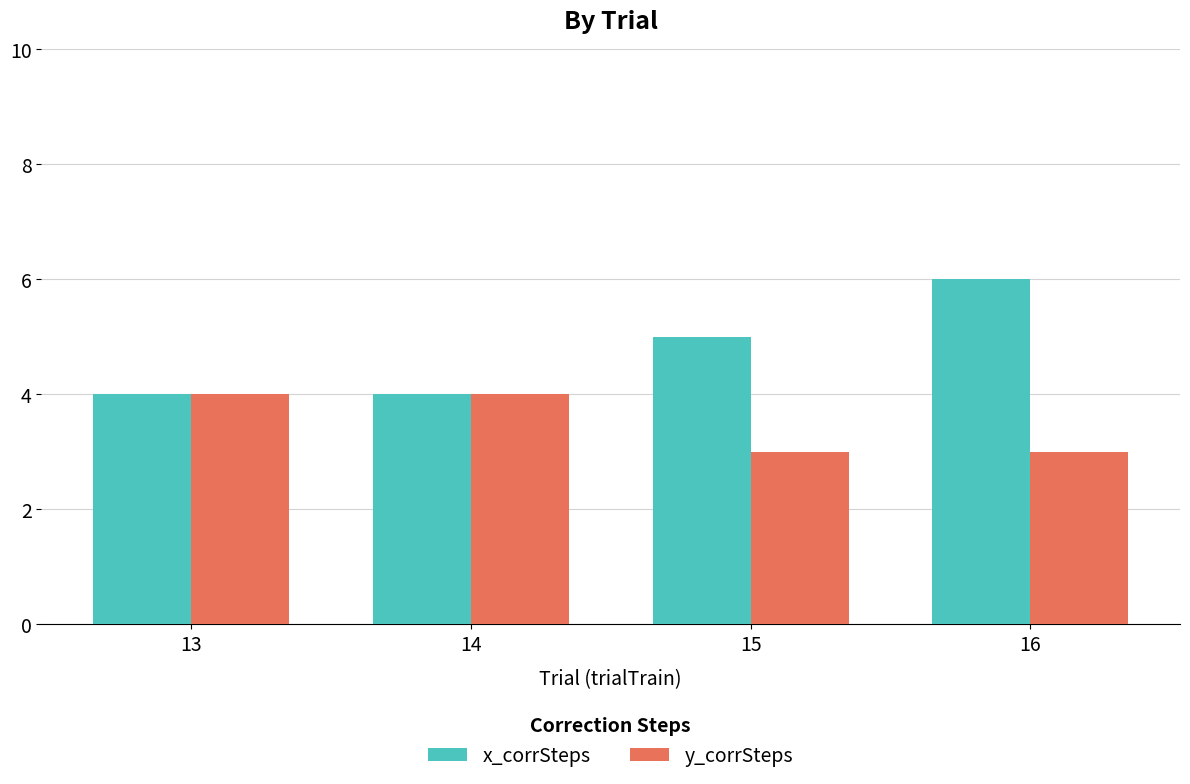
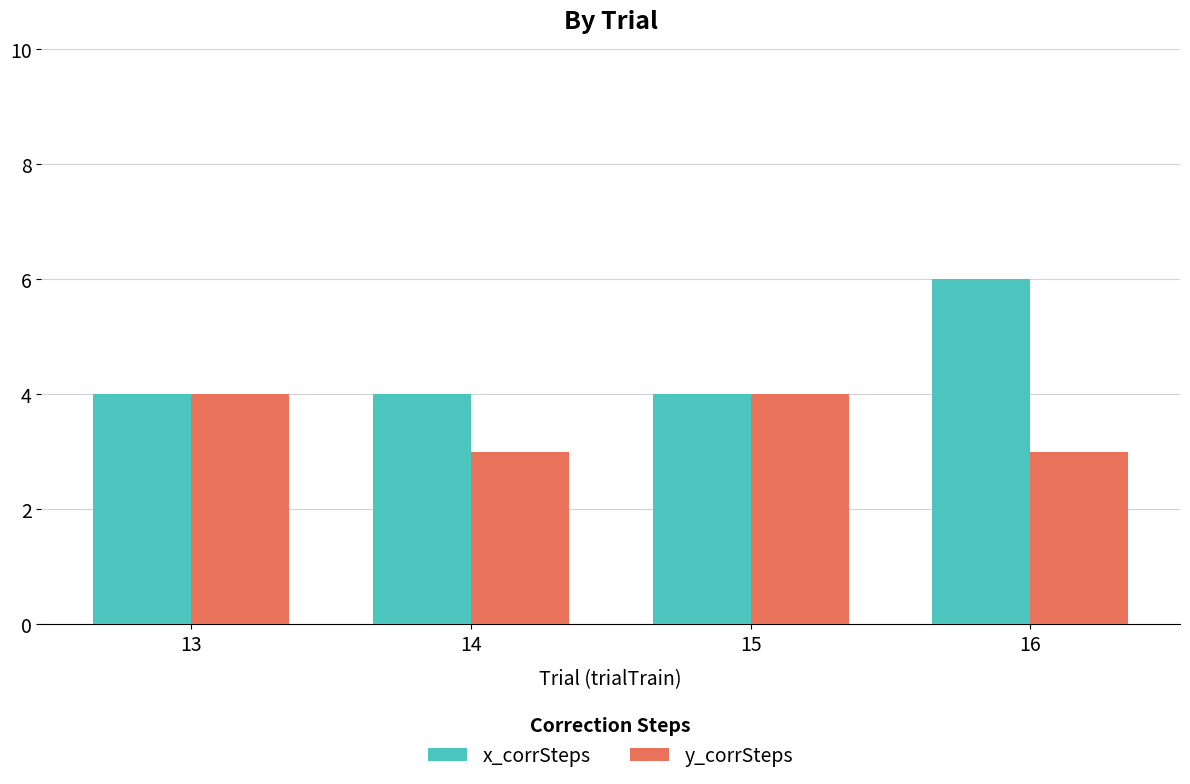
  {
    "x_corrSteps": {
      "13": 4,
      "14": 4,
-     "15": 5,
+     "15": 4,
      "16": 6
    },
    "y_corrSteps": {
      "13": 4,
-     "14": 4,
-     "15": 3,
+     "14": 3,
+     "15": 4,
      "16": 3
    }
  }
